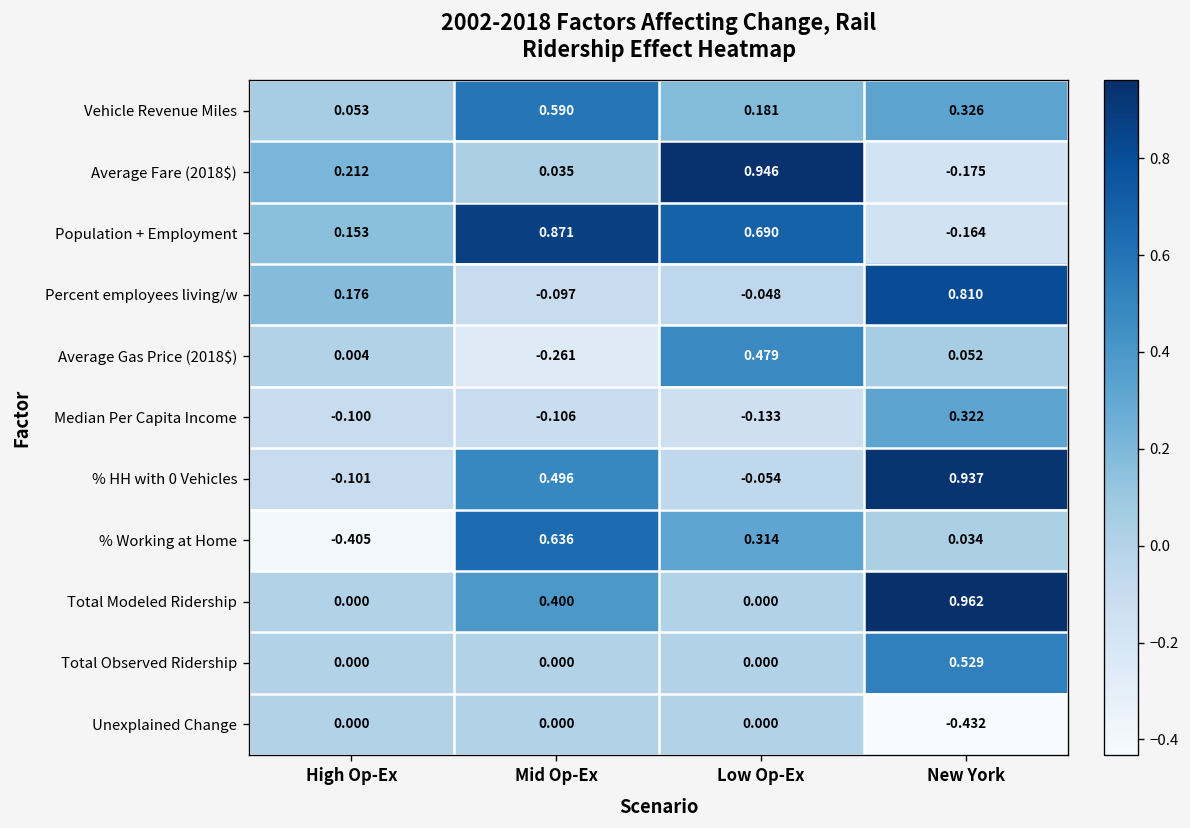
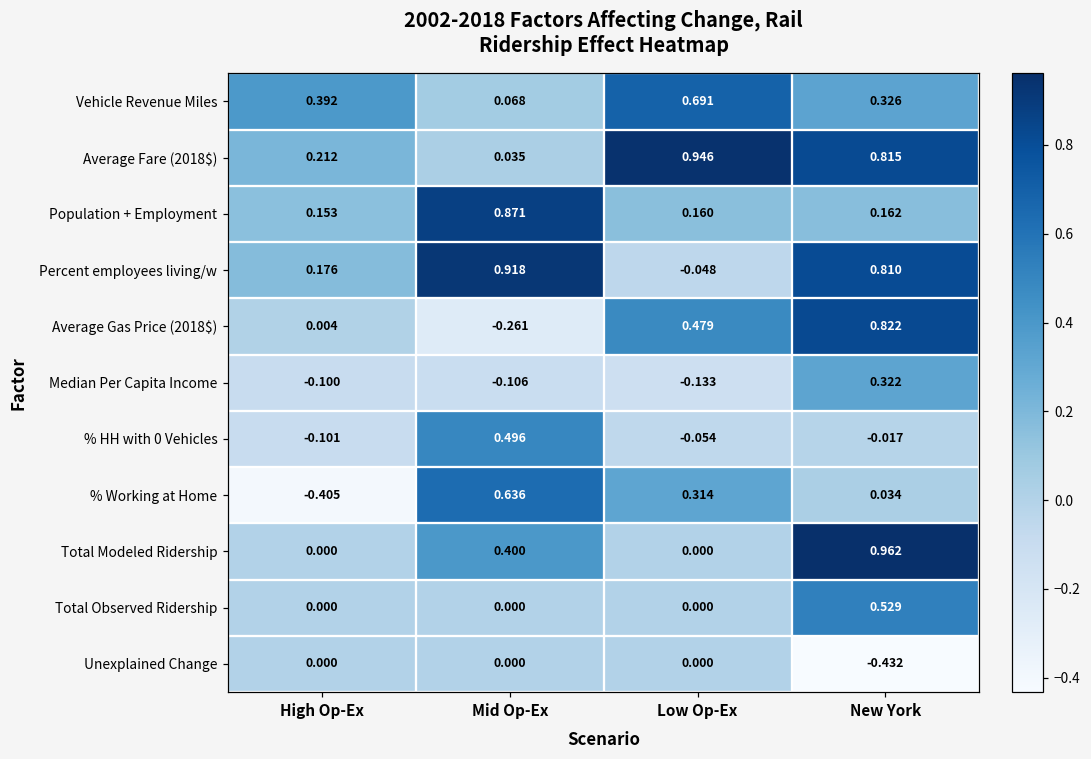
  {
    "Vehicle Revenue Miles": {
-     "High Op-Ex": 0.053,
-     "Mid Op-Ex": 0.590,
-     "Low Op-Ex": 0.181,
+     "High Op-Ex": 0.392,
+     "Mid Op-Ex": 0.068,
+     "Low Op-Ex": 0.691,
      "New York": 0.326
    },
    "Average Fare (2018$)": {
      "High Op-Ex": 0.212,
      "Mid Op-Ex": 0.035,
      "Low Op-Ex": 0.946,
-     "New York": -0.175
+     "New York": 0.815
    },
    "Population + Employment": {
      "High Op-Ex": 0.153,
      "Mid Op-Ex": 0.871,
-     "Low Op-Ex": 0.690,
-     "New York": -0.164
+     "Low Op-Ex": 0.160,
+     "New York": 0.162
    },
    "Percent employees living/w": {
      "High Op-Ex": 0.176,
-     "Mid Op-Ex": -0.097,
+     "Mid Op-Ex": 0.918,
      "Low Op-Ex": -0.048,
      "New York": 0.810
    },
    "Average Gas Price (2018$)": {
      "High Op-Ex": 0.004,
      "Mid Op-Ex": -0.261,
      "Low Op-Ex": 0.479,
-     "New York": 0.052
+     "New York": 0.822
    },
    "Median Per Capita Income": {
      "High Op-Ex": -0.100,
      "Mid Op-Ex": -0.106,
      "Low Op-Ex": -0.133,
      "New York": 0.322
    },
    "% HH with 0 Vehicles": {
      "High Op-Ex": -0.101,
      "Mid Op-Ex": 0.496,
      "Low Op-Ex": -0.054,
-     "New York": 0.937
+     "New York": -0.017
    },
    "% Working at Home": {
      "High Op-Ex": -0.405,
      "Mid Op-Ex": 0.636,
      "Low Op-Ex": 0.314,
      "New York": 0.034
    },
    "Total Modeled Ridership": {
      "High Op-Ex": 0.000,
      "Mid Op-Ex": 0.400,
      "Low Op-Ex": 0.000,
      "New York": 0.962
    },
    "Total Observed Ridership": {
      "High Op-Ex": 0.000,
      "Mid Op-Ex": 0.000,
      "Low Op-Ex": 0.000,
      "New York": 0.529
    },
    "Unexplained Change": {
      "High Op-Ex": 0.000,
      "Mid Op-Ex": 0.000,
      "Low Op-Ex": 0.000,
      "New York": -0.432
    }
  }
